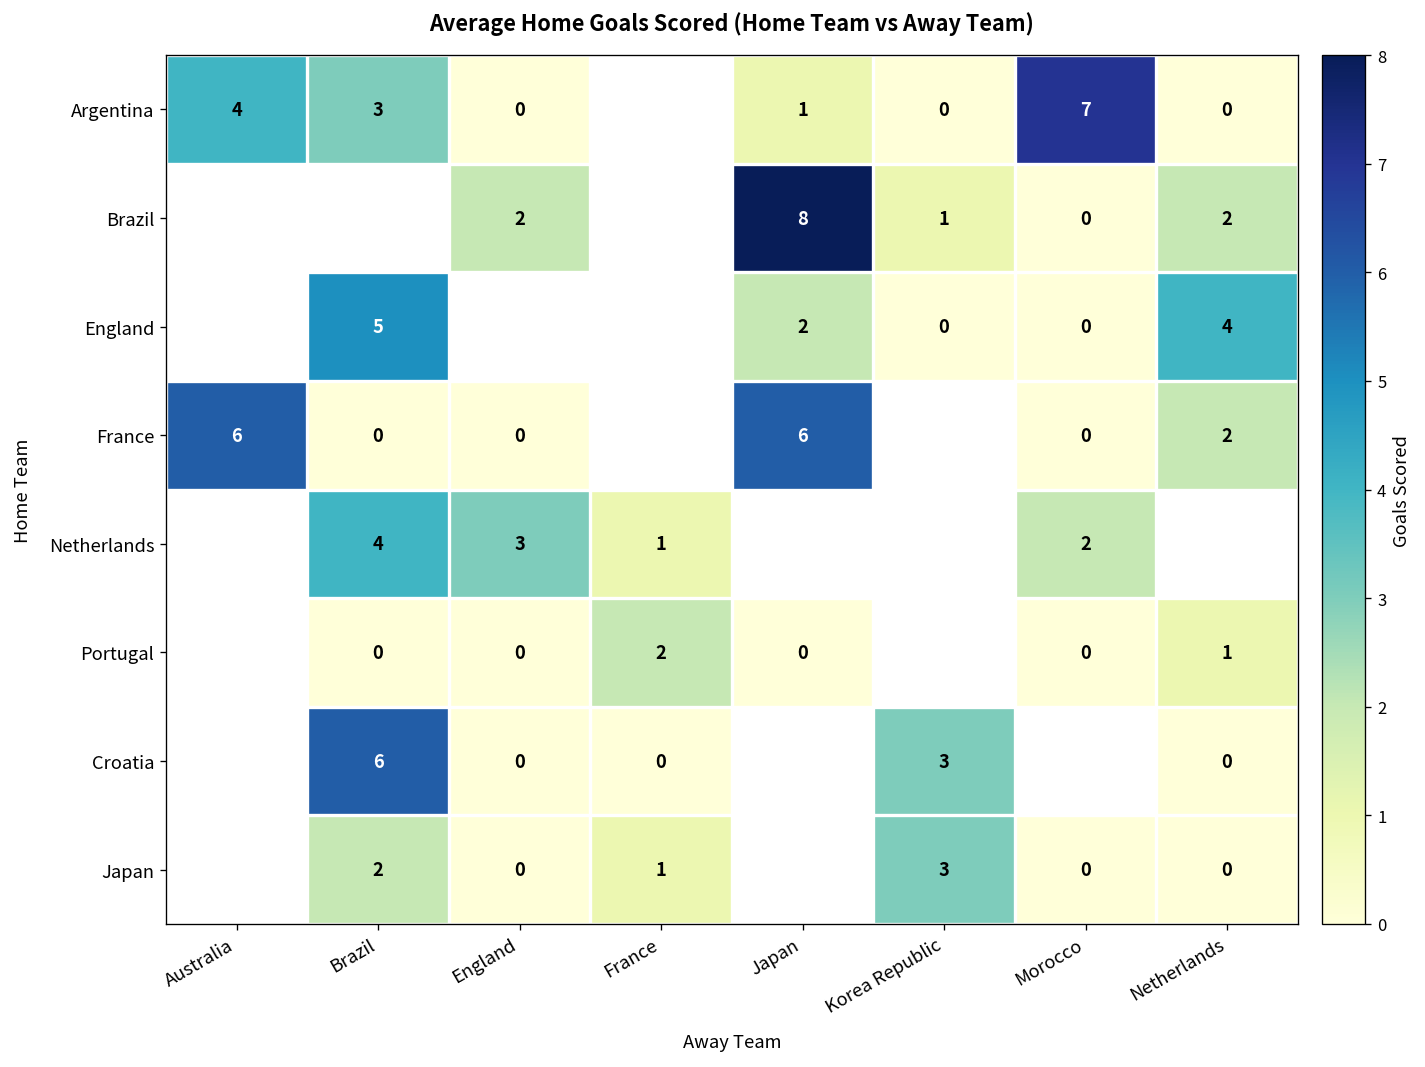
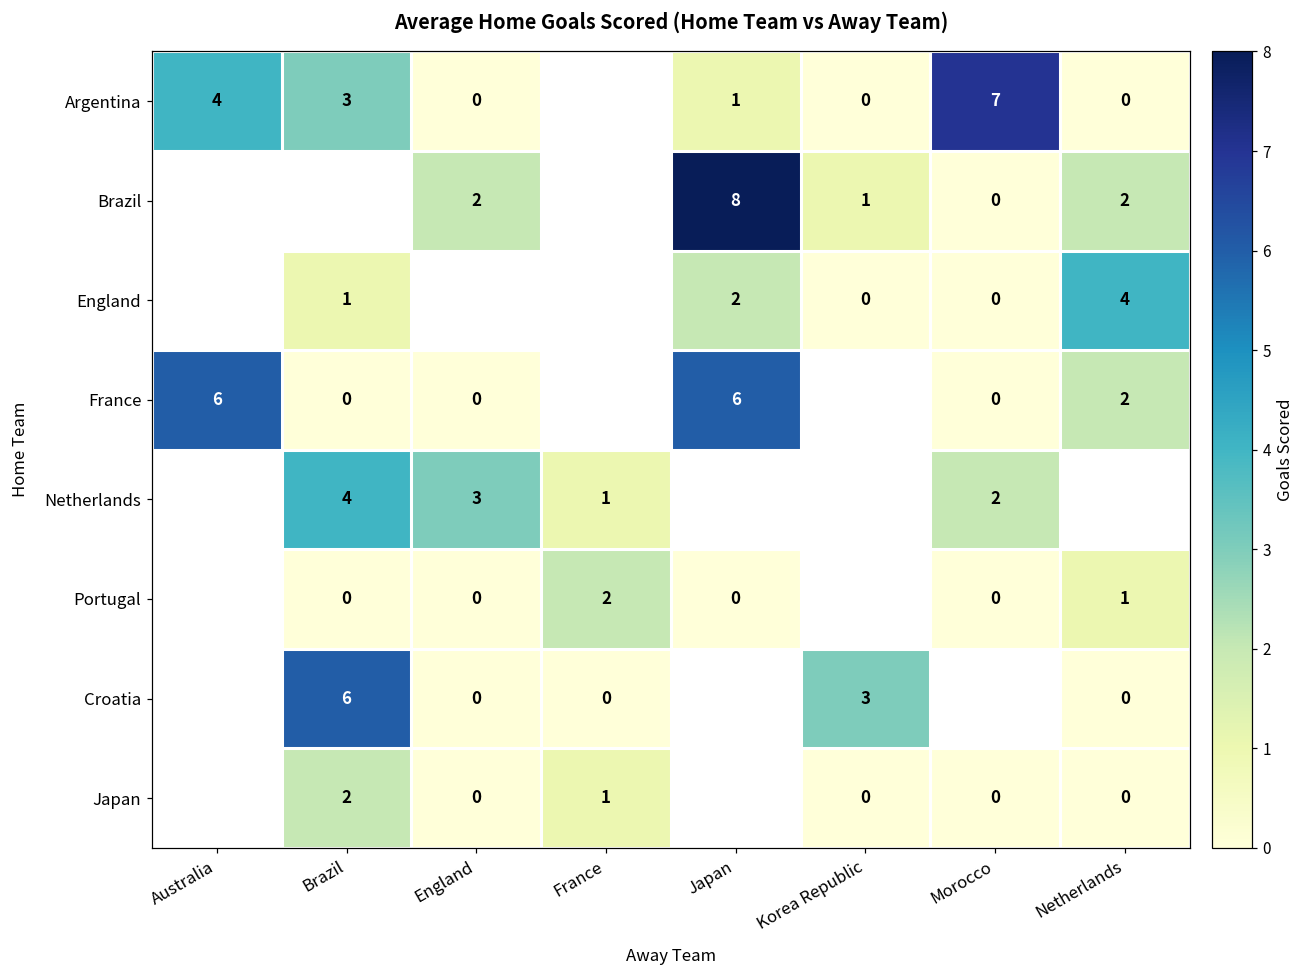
  {
    "Argentina": {
      "Australia": 4,
      "Brazil": 3,
      "England": 0,
      "Japan": 1,
      "Korea Republic": 0,
      "Morocco": 7,
      "Netherlands": 0
    },
    "Brazil": {
      "England": 2,
      "Japan": 8,
      "Korea Republic": 1,
      "Morocco": 0,
      "Netherlands": 2
    },
    "England": {
-     "Brazil": 5,
+     "Brazil": 1,
      "Japan": 2,
      "Korea Republic": 0,
      "Morocco": 0,
      "Netherlands": 4
    },
    "France": {
      "Australia": 6,
      "Brazil": 0,
      "England": 0,
      "Japan": 6,
      "Morocco": 0,
      "Netherlands": 2
    },
    "Netherlands": {
      "Brazil": 4,
      "England": 3,
      "France": 1,
      "Morocco": 2
    },
    "Portugal": {
      "Brazil": 0,
      "England": 0,
      "France": 2,
      "Japan": 0,
      "Morocco": 0,
      "Netherlands": 1
    },
    "Croatia": {
      "Brazil": 6,
      "England": 0,
      "France": 0,
      "Korea Republic": 3,
      "Netherlands": 0
    },
    "Japan": {
      "Brazil": 2,
      "England": 0,
      "France": 1,
-     "Korea Republic": 3,
+     "Korea Republic": 0,
      "Morocco": 0,
      "Netherlands": 0
    }
  }
